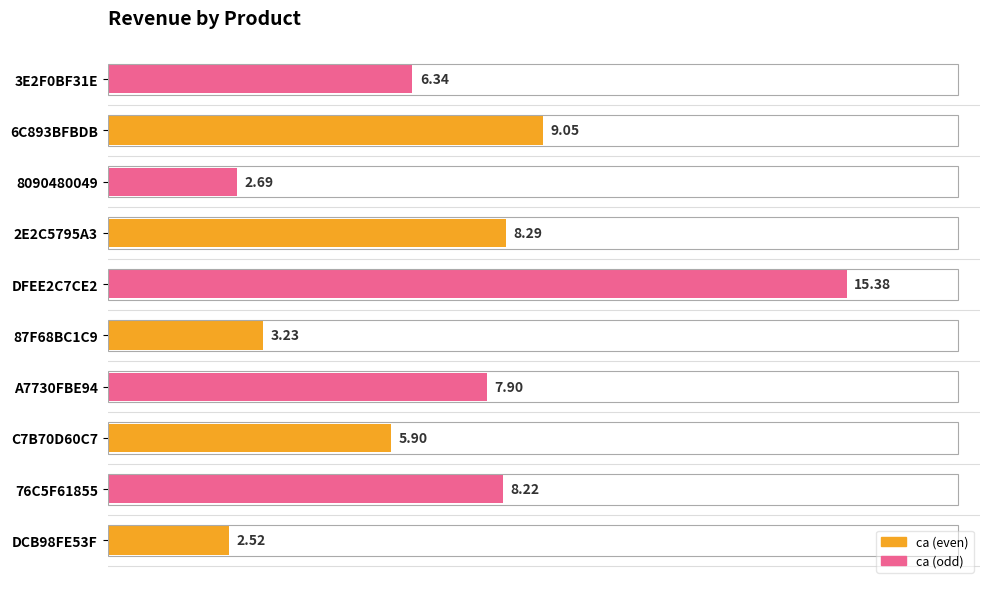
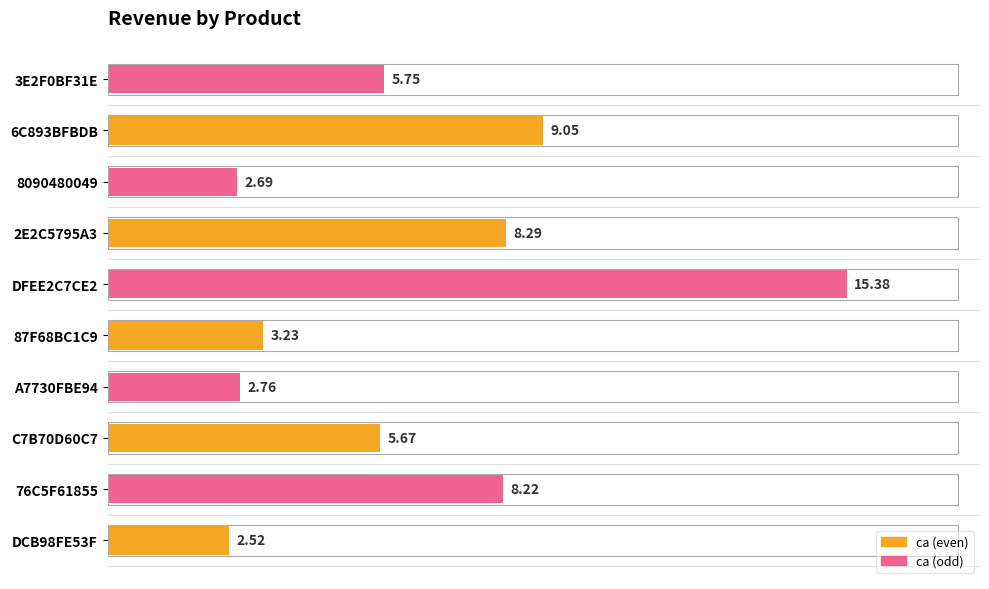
  {
-   "3E2F0BF31E": 6.34,
+   "3E2F0BF31E": 5.75,
    "6C893BFBDB": 9.05,
    "8090480049": 2.69,
    "2E2C5795A3": 8.29,
    "DFEE2C7CE2": 15.38,
    "87F68BC1C9": 3.23,
-   "A7730FBE94": 7.90,
-   "C7B70D60C7": 5.90,
+   "A7730FBE94": 2.76,
+   "C7B70D60C7": 5.67,
    "76C5F61855": 8.22,
    "DCB98FE53F": 2.52
  }
